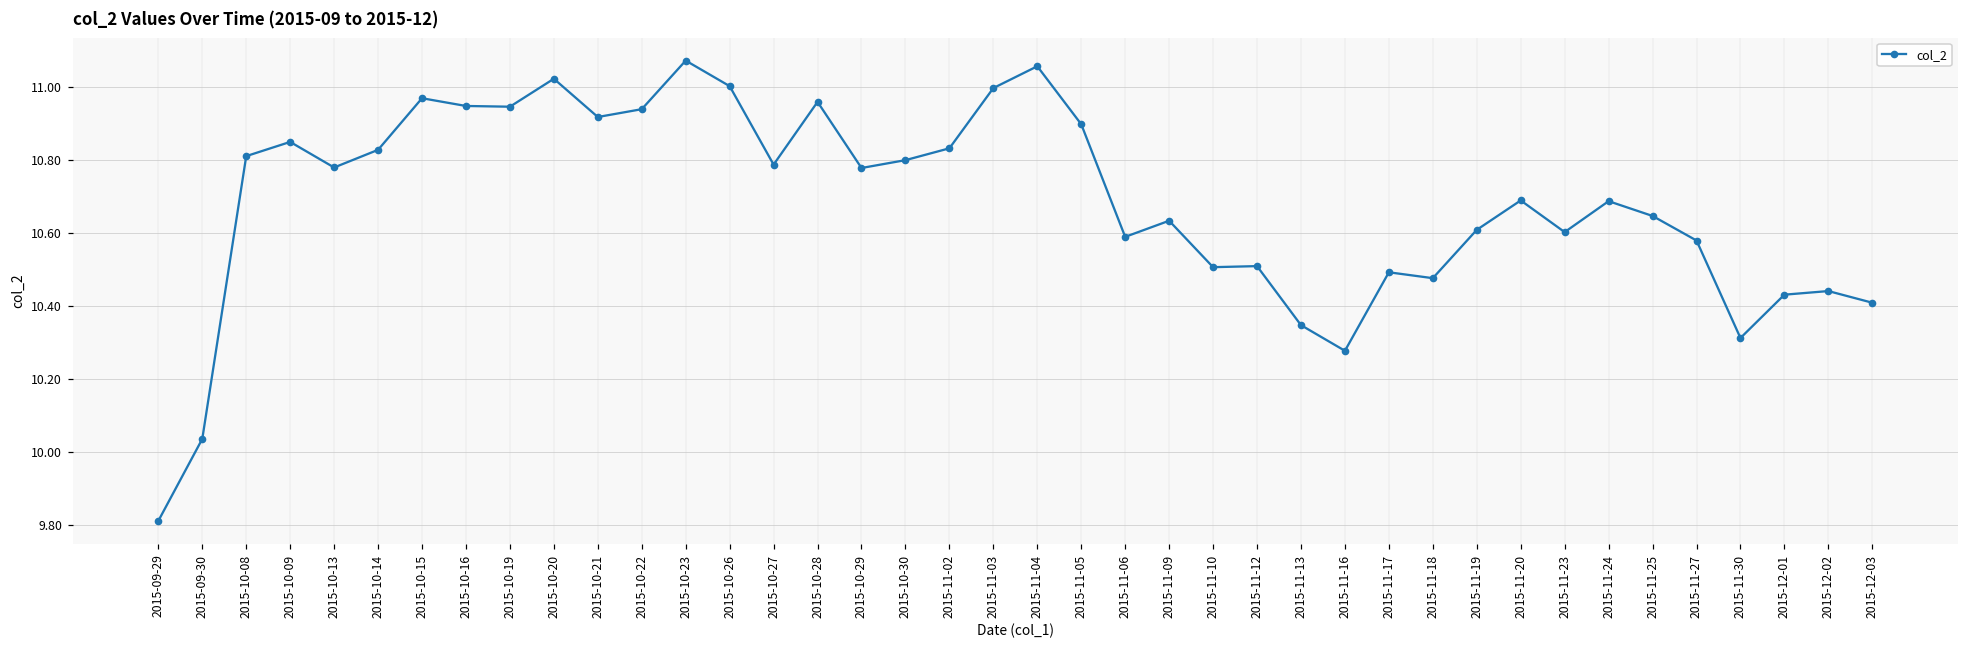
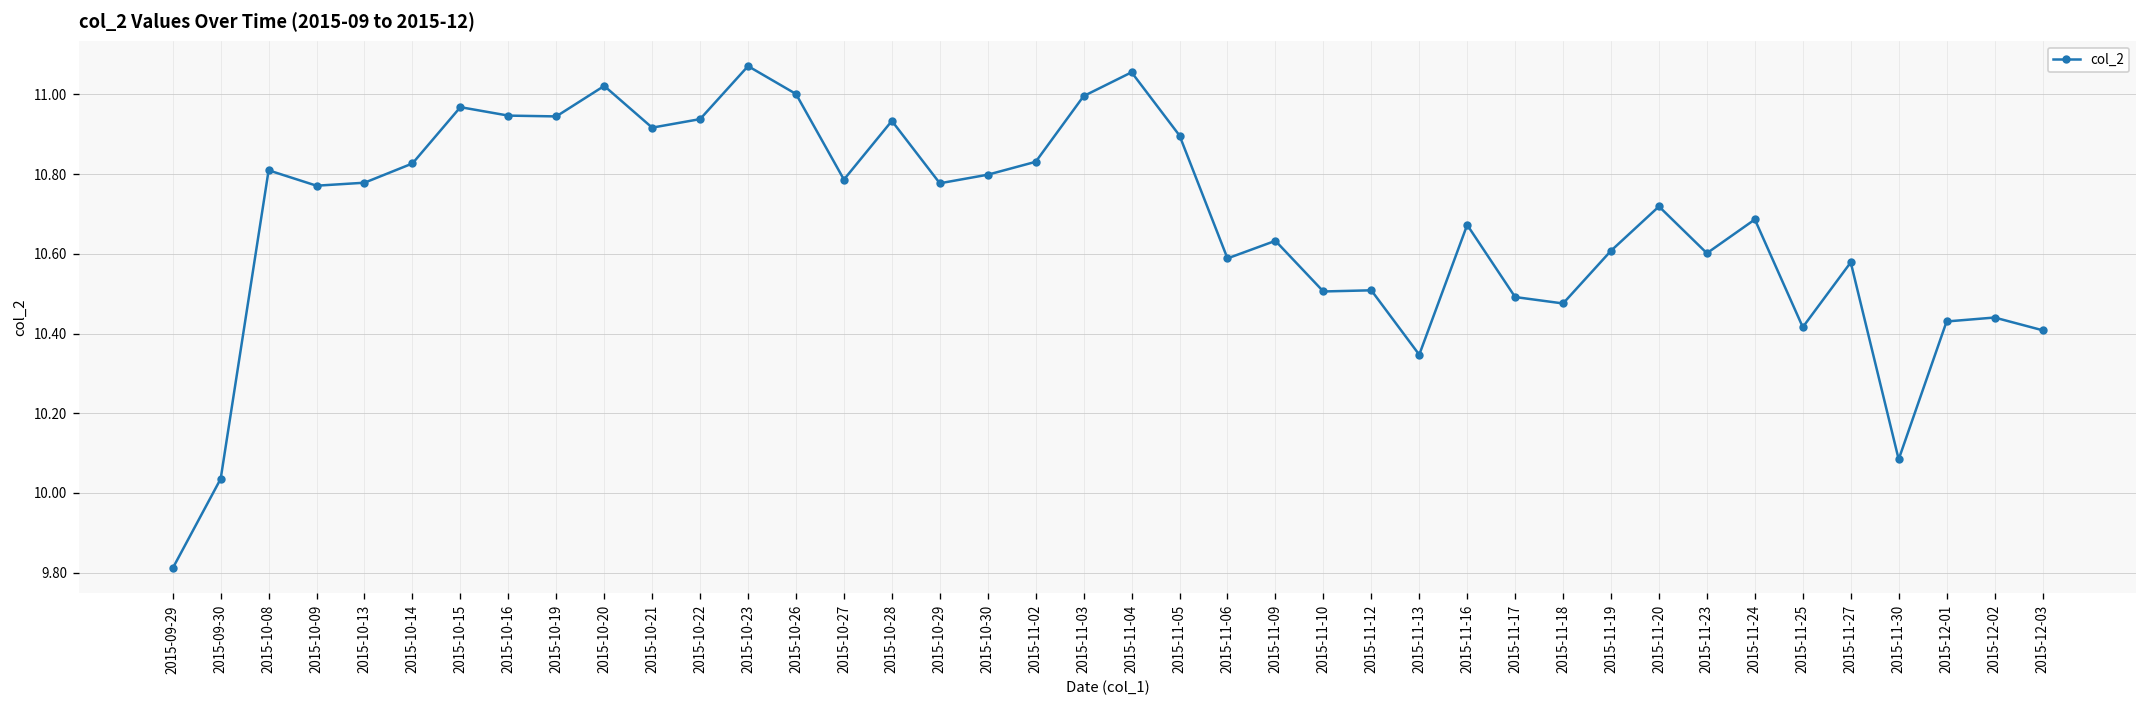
  {
    "2015-09-29": 9.81,
    "2015-09-30": 10.04,
    "2015-10-08": 10.81,
-   "2015-10-09": 10.85,
+   "2015-10-09": 10.77,
    "2015-10-13": 10.78,
    "2015-10-14": 10.83,
    "2015-10-15": 10.97,
    "2015-10-16": 10.95,
    "2015-10-19": 10.95,
    "2015-10-20": 11.02,
    "2015-10-21": 10.92,
    "2015-10-22": 10.94,
    "2015-10-23": 11.07,
    "2015-10-26": 11.00,
    "2015-10-27": 10.79,
-   "2015-10-28": 10.96,
+   "2015-10-28": 10.93,
    "2015-10-29": 10.78,
    "2015-10-30": 10.80,
    "2015-11-02": 10.83,
    "2015-11-03": 11.00,
    "2015-11-04": 11.06,
    "2015-11-05": 10.90,
    "2015-11-06": 10.59,
    "2015-11-09": 10.63,
    "2015-11-10": 10.51,
    "2015-11-12": 10.51,
    "2015-11-13": 10.35,
-   "2015-11-16": 10.28,
+   "2015-11-16": 10.67,
    "2015-11-17": 10.49,
    "2015-11-18": 10.48,
    "2015-11-19": 10.61,
-   "2015-11-20": 10.69,
+   "2015-11-20": 10.72,
    "2015-11-23": 10.60,
    "2015-11-24": 10.69,
-   "2015-11-25": 10.65,
+   "2015-11-25": 10.42,
    "2015-11-27": 10.58,
-   "2015-11-30": 10.31,
+   "2015-11-30": 10.08,
    "2015-12-01": 10.43,
    "2015-12-02": 10.44,
    "2015-12-03": 10.41
  }
